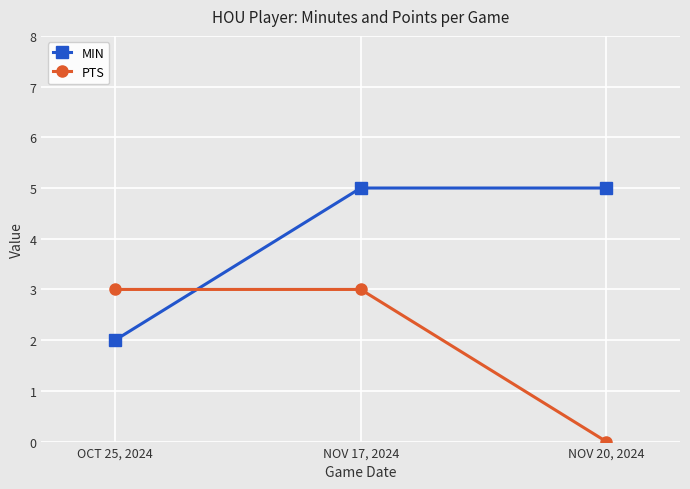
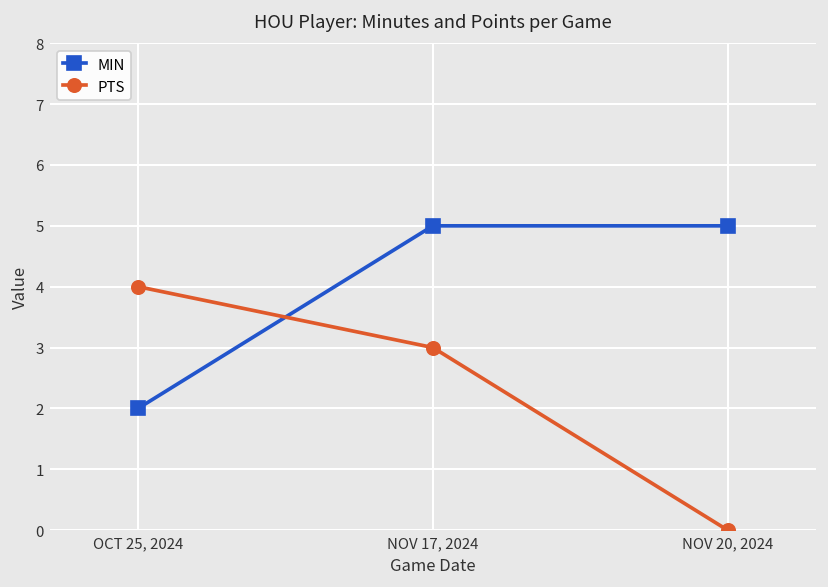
  {
    "MIN": {
      "OCT 25, 2024": 2,
      "NOV 17, 2024": 5,
      "NOV 20, 2024": 5
    },
    "PTS": {
-     "OCT 25, 2024": 3,
+     "OCT 25, 2024": 4,
      "NOV 17, 2024": 3,
      "NOV 20, 2024": 0
    }
  }
